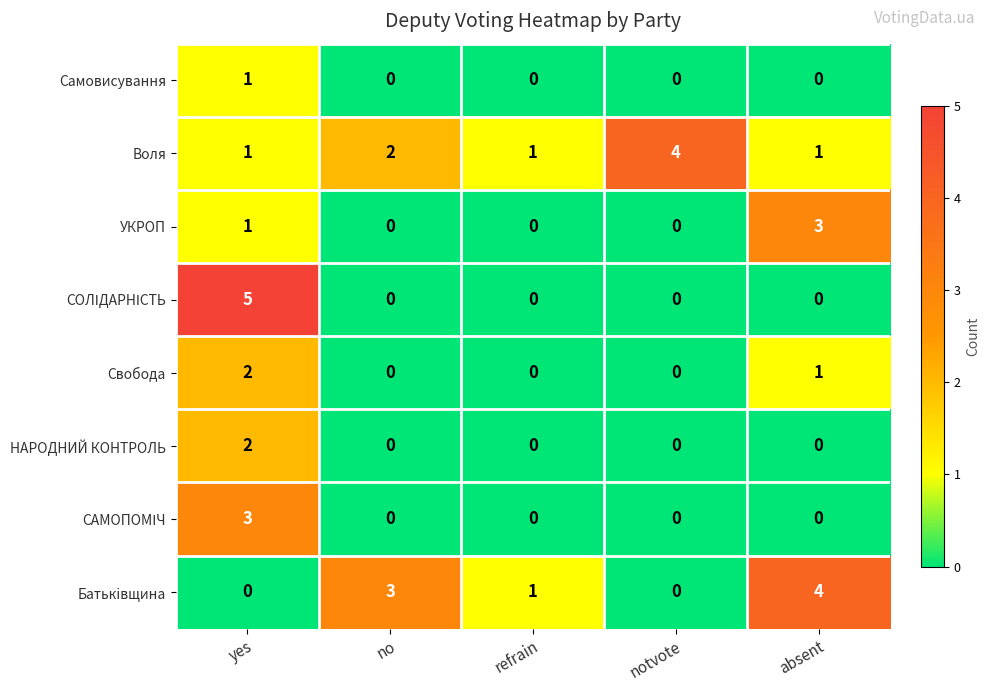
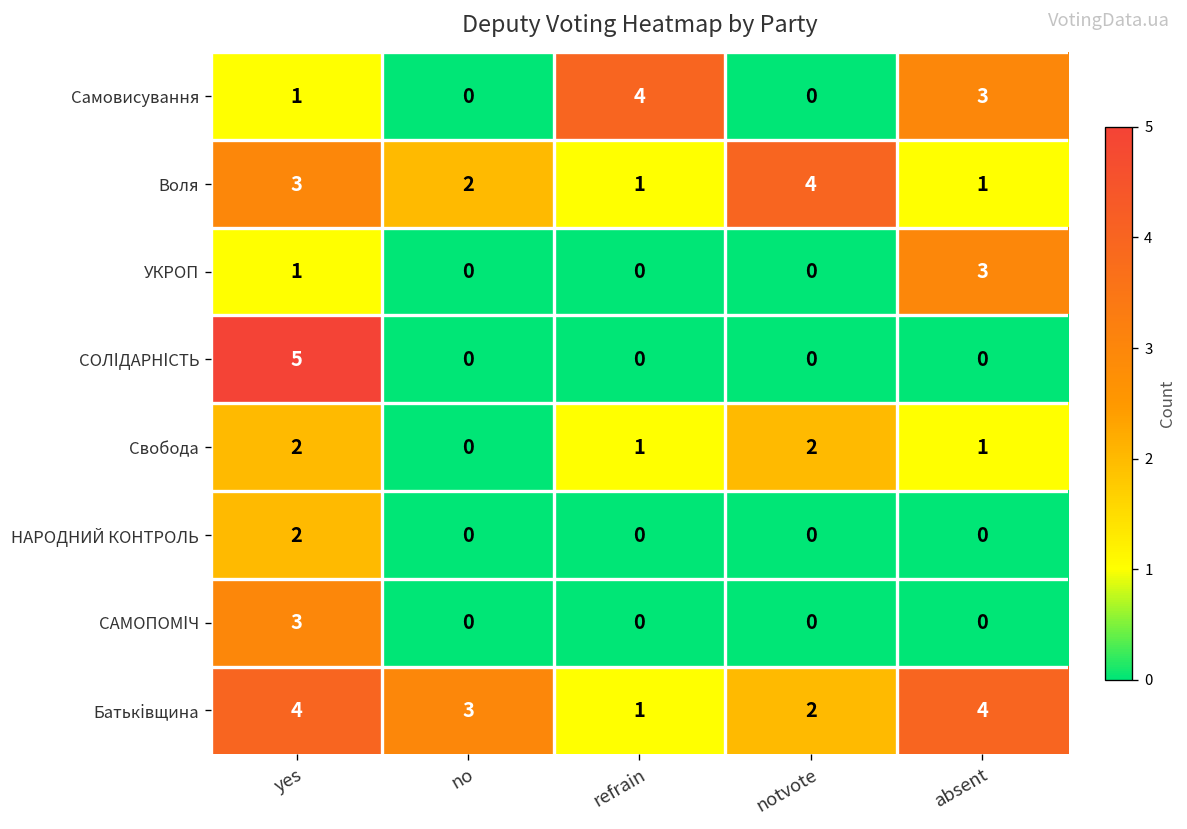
  {
    "Самовисування": {
      "yes": 1,
      "no": 0,
-     "refrain": 0,
+     "refrain": 4,
      "notvote": 0,
-     "absent": 0
+     "absent": 3
    },
    "Воля": {
-     "yes": 1,
+     "yes": 3,
      "no": 2,
      "refrain": 1,
      "notvote": 4,
      "absent": 1
    },
    "УКРОП": {
      "yes": 1,
      "no": 0,
      "refrain": 0,
      "notvote": 0,
      "absent": 3
    },
    "СОЛІДАРНІСТЬ": {
      "yes": 5,
      "no": 0,
      "refrain": 0,
      "notvote": 0,
      "absent": 0
    },
    "Свобода": {
      "yes": 2,
      "no": 0,
-     "refrain": 0,
-     "notvote": 0,
+     "refrain": 1,
+     "notvote": 2,
      "absent": 1
    },
    "НАРОДНИЙ КОНТРОЛЬ": {
      "yes": 2,
      "no": 0,
      "refrain": 0,
      "notvote": 0,
      "absent": 0
    },
    "САМОПОМІЧ": {
      "yes": 3,
      "no": 0,
      "refrain": 0,
      "notvote": 0,
      "absent": 0
    },
    "Батьківщина": {
-     "yes": 0,
+     "yes": 4,
      "no": 3,
      "refrain": 1,
-     "notvote": 0,
+     "notvote": 2,
      "absent": 4
    }
  }
